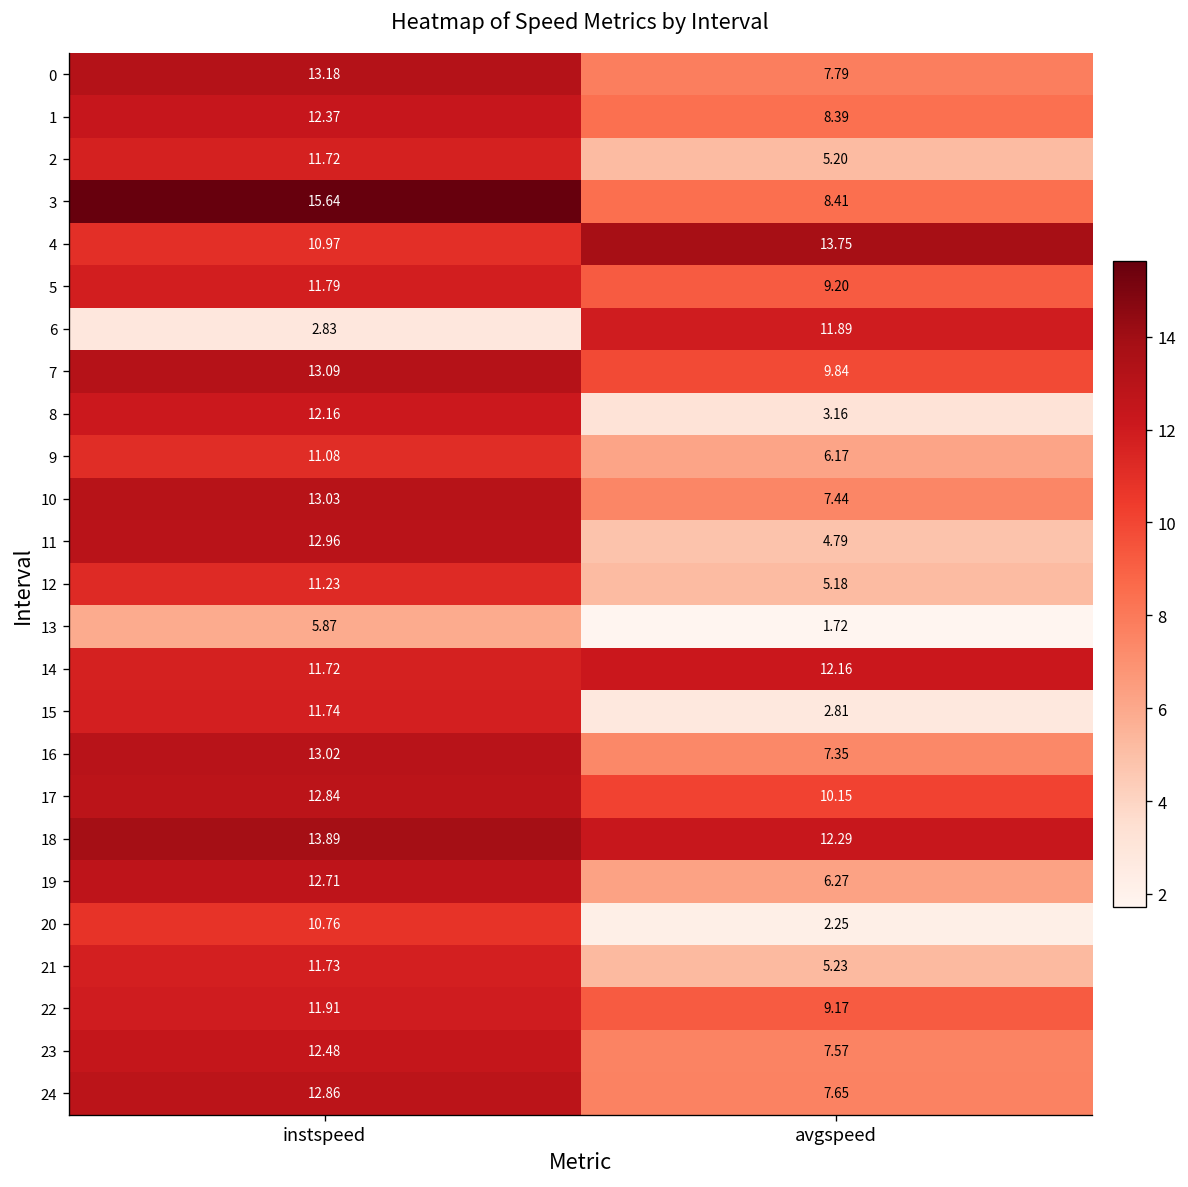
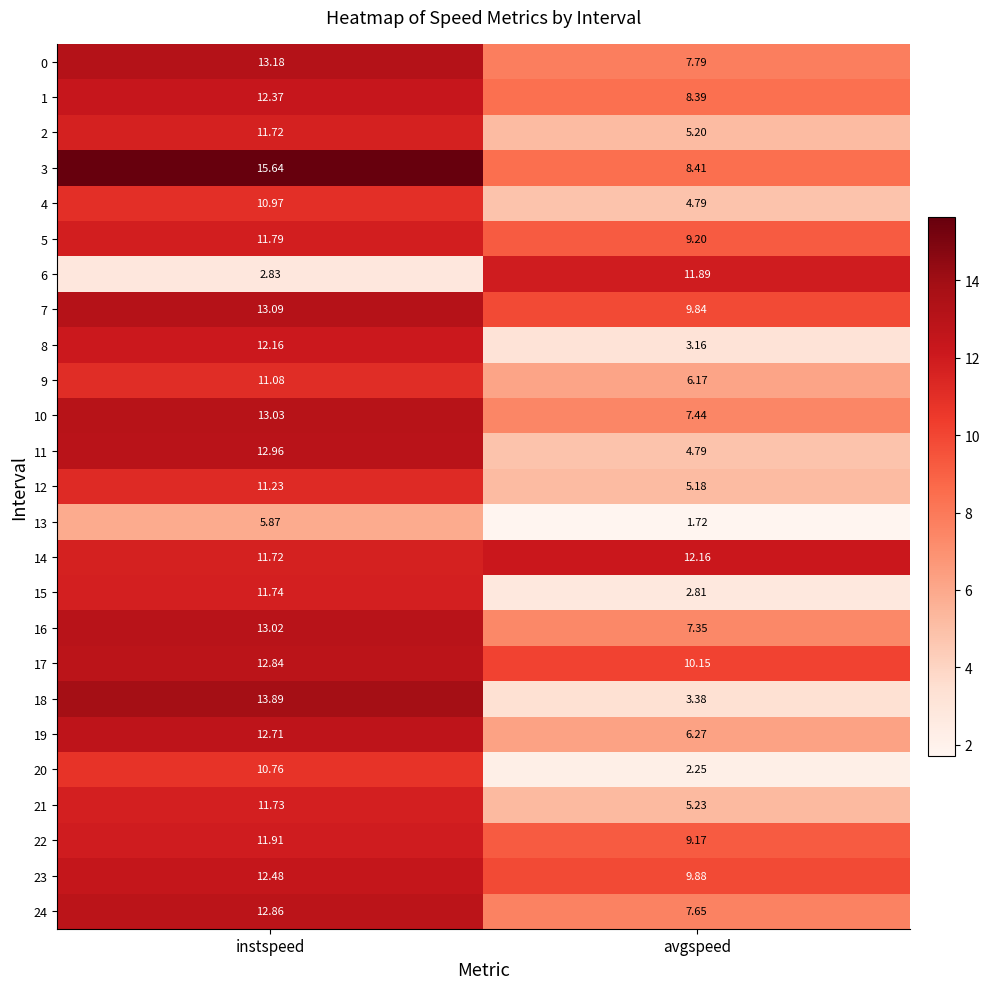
  {
    "0": {
      "instspeed": 13.18,
      "avgspeed": 7.79
    },
    "1": {
      "instspeed": 12.37,
      "avgspeed": 8.39
    },
    "2": {
      "instspeed": 11.72,
      "avgspeed": 5.20
    },
    "3": {
      "instspeed": 15.64,
      "avgspeed": 8.41
    },
    "4": {
      "instspeed": 10.97,
-     "avgspeed": 13.75
+     "avgspeed": 4.79
    },
    "5": {
      "instspeed": 11.79,
      "avgspeed": 9.20
    },
    "6": {
      "instspeed": 2.83,
      "avgspeed": 11.89
    },
    "7": {
      "instspeed": 13.09,
      "avgspeed": 9.84
    },
    "8": {
      "instspeed": 12.16,
      "avgspeed": 3.16
    },
    "9": {
      "instspeed": 11.08,
      "avgspeed": 6.17
    },
    "10": {
      "instspeed": 13.03,
      "avgspeed": 7.44
    },
    "11": {
      "instspeed": 12.96,
      "avgspeed": 4.79
    },
    "12": {
      "instspeed": 11.23,
      "avgspeed": 5.18
    },
    "13": {
      "instspeed": 5.87,
      "avgspeed": 1.72
    },
    "14": {
      "instspeed": 11.72,
      "avgspeed": 12.16
    },
    "15": {
      "instspeed": 11.74,
      "avgspeed": 2.81
    },
    "16": {
      "instspeed": 13.02,
      "avgspeed": 7.35
    },
    "17": {
      "instspeed": 12.84,
      "avgspeed": 10.15
    },
    "18": {
      "instspeed": 13.89,
-     "avgspeed": 12.29
+     "avgspeed": 3.38
    },
    "19": {
      "instspeed": 12.71,
      "avgspeed": 6.27
    },
    "20": {
      "instspeed": 10.76,
      "avgspeed": 2.25
    },
    "21": {
      "instspeed": 11.73,
      "avgspeed": 5.23
    },
    "22": {
      "instspeed": 11.91,
      "avgspeed": 9.17
    },
    "23": {
      "instspeed": 12.48,
-     "avgspeed": 7.57
+     "avgspeed": 9.88
    },
    "24": {
      "instspeed": 12.86,
      "avgspeed": 7.65
    }
  }
